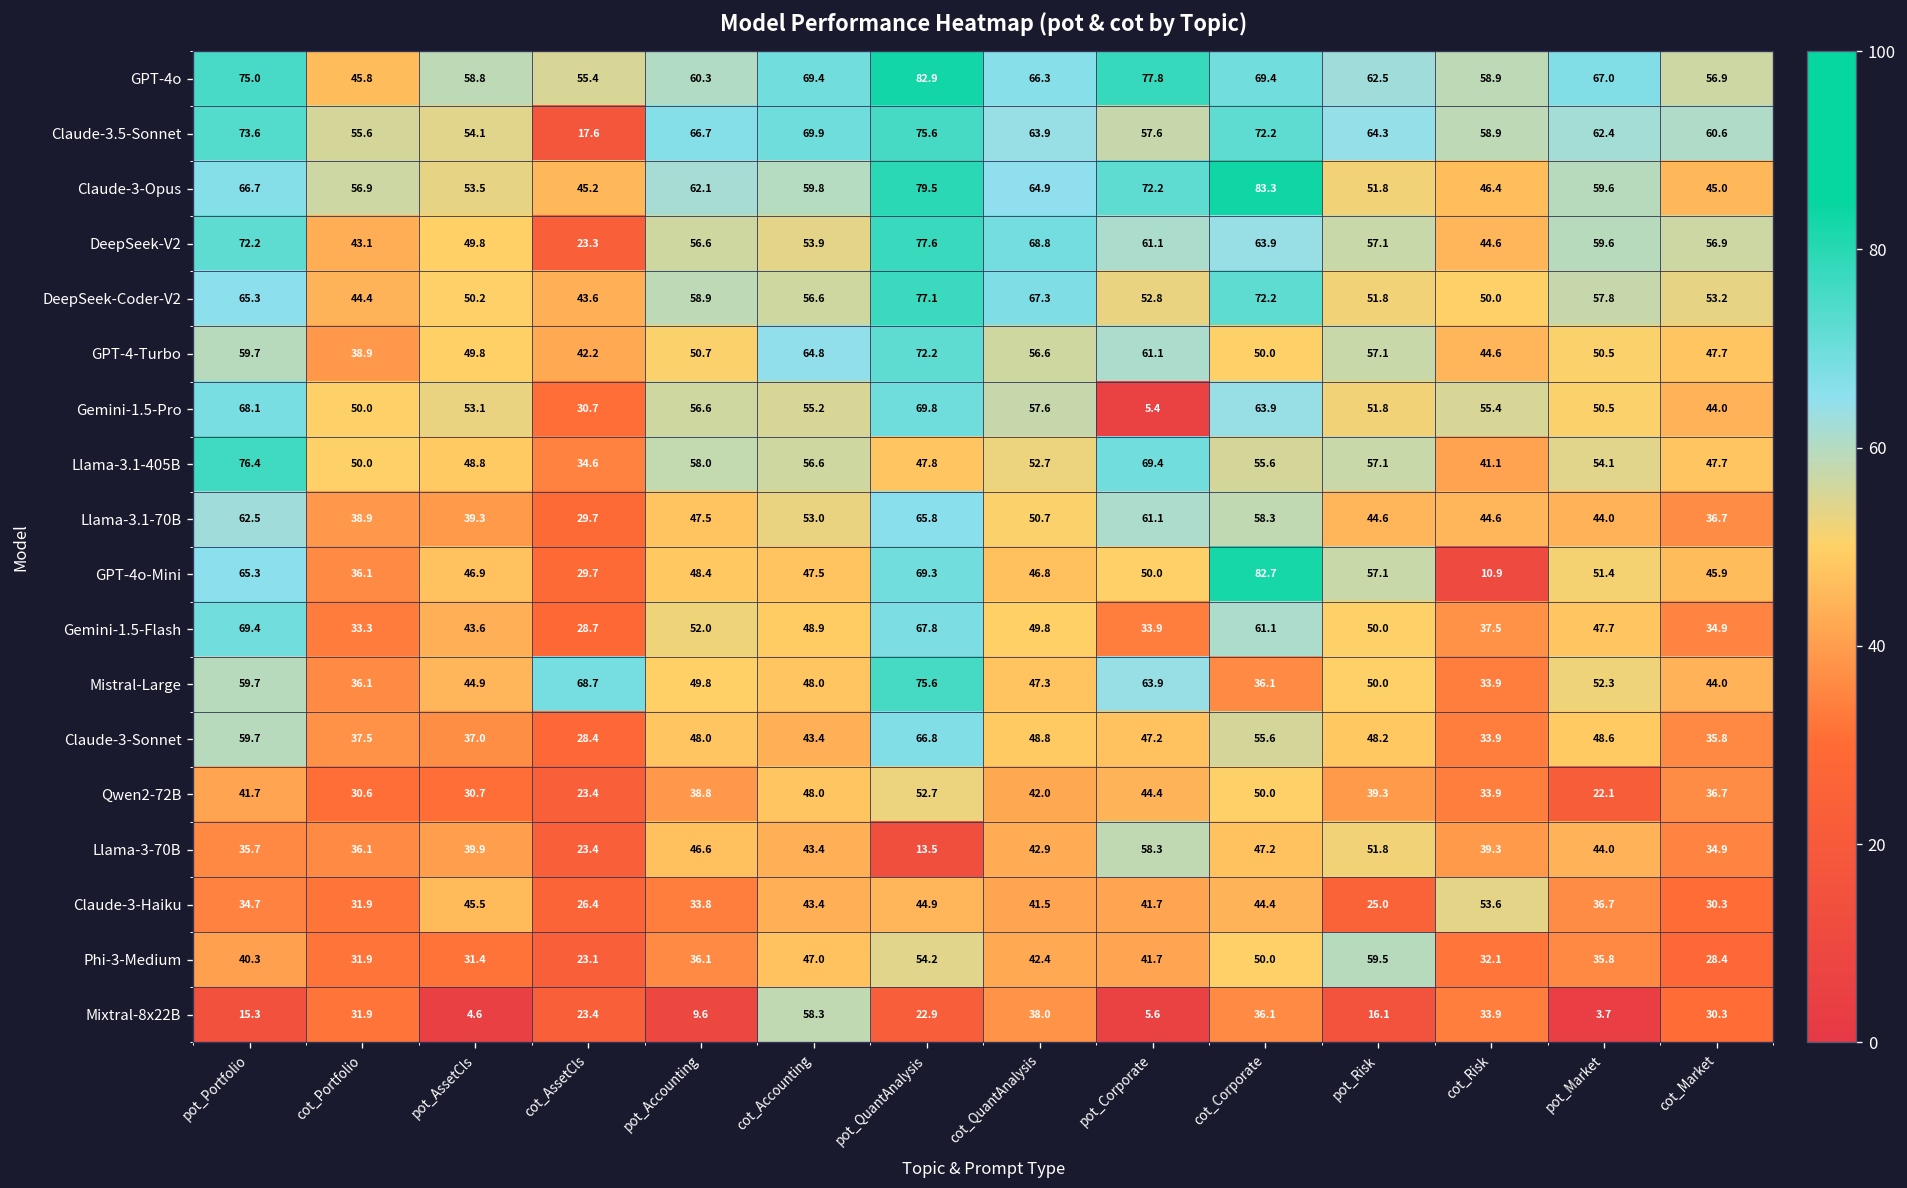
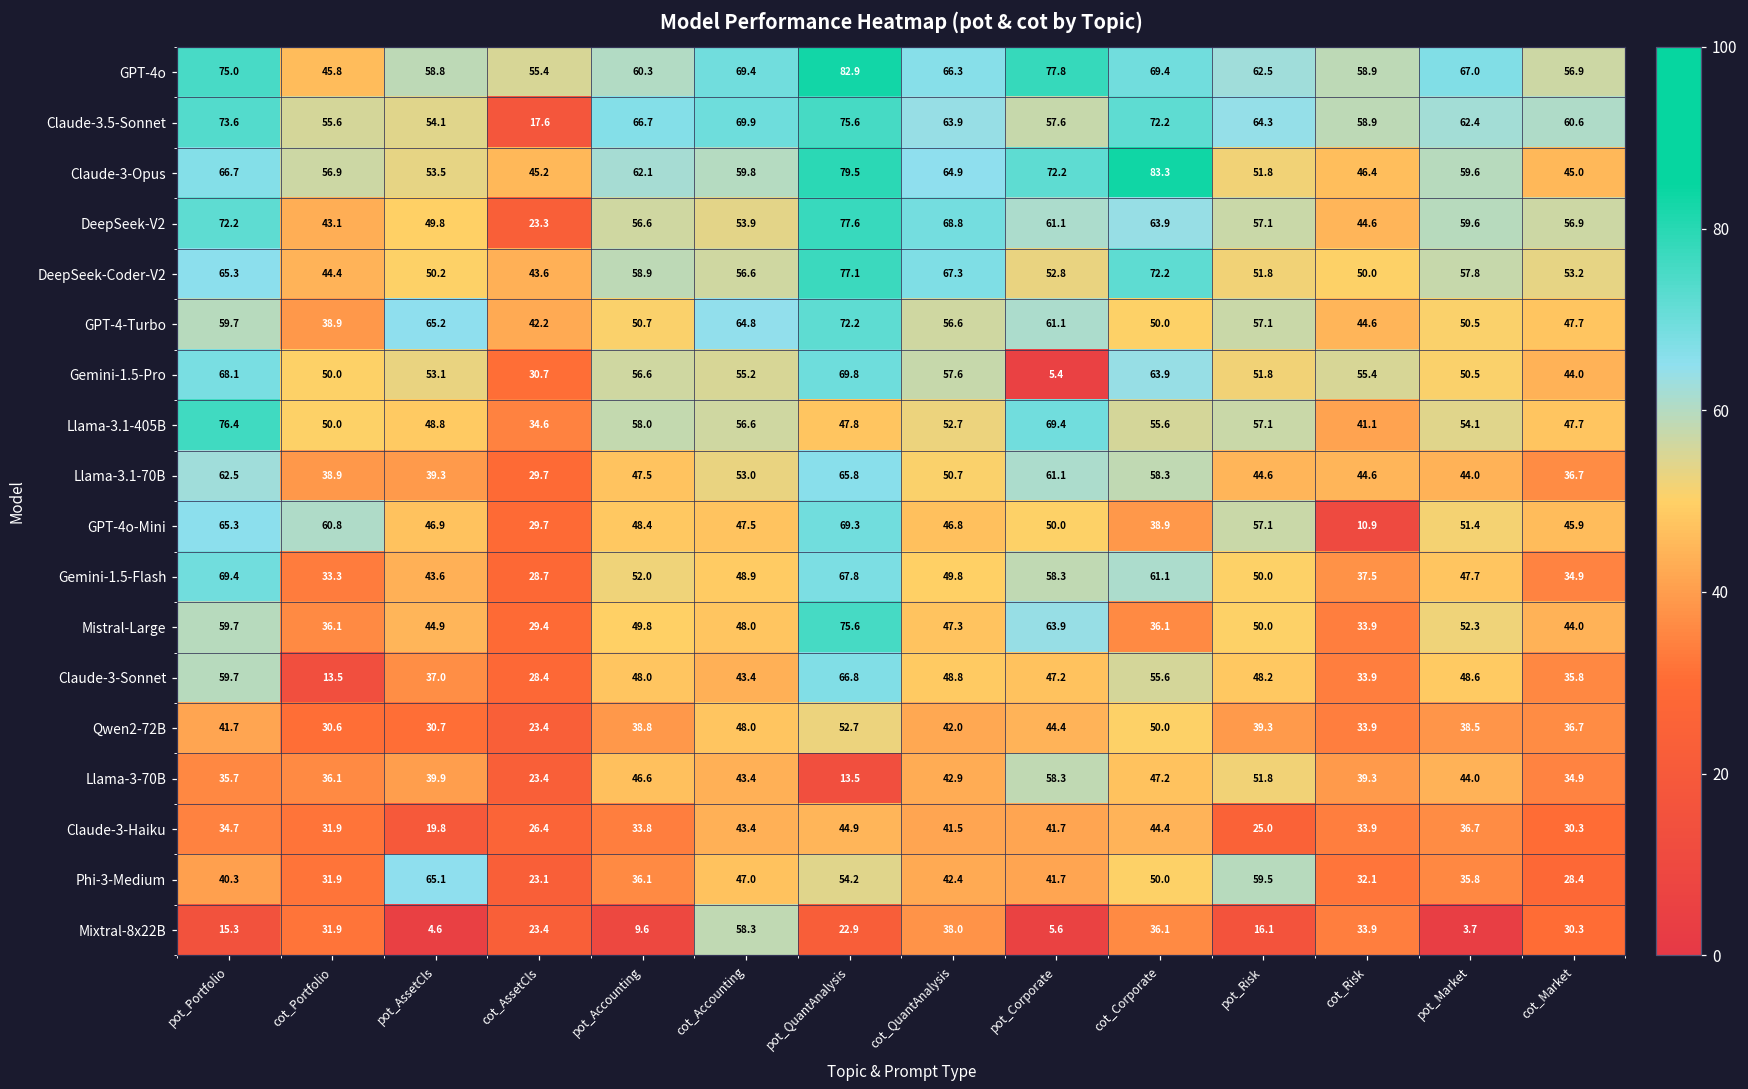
  {
    "GPT-4-Turbo": {
      "pot_Portfolio": 59.7,
      "cot_Portfolio": 38.9,
-     "pot_AssetCls": 49.8,
+     "pot_AssetCls": 65.2,
      "cot_AssetCls": 42.2,
      "pot_Accounting": 50.7,
      "cot_Accounting": 64.8,
      "pot_QuantAnalysis": 72.2,
      "cot_QuantAnalysis": 56.6,
      "pot_Corporate": 61.1,
      "cot_Corporate": 50.0,
      "pot_Risk": 57.1,
      "cot_Risk": 44.6,
      "pot_Market": 50.5,
      "cot_Market": 47.7
    },
    "GPT-4o-Mini": {
      "pot_Portfolio": 65.3,
-     "cot_Portfolio": 36.1,
+     "cot_Portfolio": 60.8,
      "pot_AssetCls": 46.9,
      "cot_AssetCls": 29.7,
      "pot_Accounting": 48.4,
      "cot_Accounting": 47.5,
      "pot_QuantAnalysis": 69.3,
      "cot_QuantAnalysis": 46.8,
      "pot_Corporate": 50.0,
-     "cot_Corporate": 82.7,
+     "cot_Corporate": 38.9,
      "pot_Risk": 57.1,
      "cot_Risk": 10.9,
      "pot_Market": 51.4,
      "cot_Market": 45.9
    },
    "Gemini-1.5-Flash": {
      "pot_Portfolio": 69.4,
      "cot_Portfolio": 33.3,
      "pot_AssetCls": 43.6,
      "cot_AssetCls": 28.7,
      "pot_Accounting": 52.0,
      "cot_Accounting": 48.9,
      "pot_QuantAnalysis": 67.8,
      "cot_QuantAnalysis": 49.8,
-     "pot_Corporate": 33.9,
+     "pot_Corporate": 58.3,
      "cot_Corporate": 61.1,
      "pot_Risk": 50.0,
      "cot_Risk": 37.5,
      "pot_Market": 47.7,
      "cot_Market": 34.9
    },
    "Mistral-Large": {
      "pot_Portfolio": 59.7,
      "cot_Portfolio": 36.1,
      "pot_AssetCls": 44.9,
-     "cot_AssetCls": 68.7,
+     "cot_AssetCls": 29.4,
      "pot_Accounting": 49.8,
      "cot_Accounting": 48.0,
      "pot_QuantAnalysis": 75.6,
      "cot_QuantAnalysis": 47.3,
      "pot_Corporate": 63.9,
      "cot_Corporate": 36.1,
      "pot_Risk": 50.0,
      "cot_Risk": 33.9,
      "pot_Market": 52.3,
      "cot_Market": 44.0
    },
    "Claude-3-Sonnet": {
      "pot_Portfolio": 59.7,
-     "cot_Portfolio": 37.5,
+     "cot_Portfolio": 13.5,
      "pot_AssetCls": 37.0,
      "cot_AssetCls": 28.4,
      "pot_Accounting": 48.0,
      "cot_Accounting": 43.4,
      "pot_QuantAnalysis": 66.8,
      "cot_QuantAnalysis": 48.8,
      "pot_Corporate": 47.2,
      "cot_Corporate": 55.6,
      "pot_Risk": 48.2,
      "cot_Risk": 33.9,
      "pot_Market": 48.6,
      "cot_Market": 35.8
    },
    "Qwen2-72B": {
      "pot_Portfolio": 41.7,
      "cot_Portfolio": 30.6,
      "pot_AssetCls": 30.7,
      "cot_AssetCls": 23.4,
      "pot_Accounting": 38.8,
      "cot_Accounting": 48.0,
      "pot_QuantAnalysis": 52.7,
      "cot_QuantAnalysis": 42.0,
      "pot_Corporate": 44.4,
      "cot_Corporate": 50.0,
      "pot_Risk": 39.3,
      "cot_Risk": 33.9,
-     "pot_Market": 22.1,
+     "pot_Market": 38.5,
      "cot_Market": 36.7
    },
    "Claude-3-Haiku": {
      "pot_Portfolio": 34.7,
      "cot_Portfolio": 31.9,
-     "pot_AssetCls": 45.5,
+     "pot_AssetCls": 19.8,
      "cot_AssetCls": 26.4,
      "pot_Accounting": 33.8,
      "cot_Accounting": 43.4,
      "pot_QuantAnalysis": 44.9,
      "cot_QuantAnalysis": 41.5,
      "pot_Corporate": 41.7,
      "cot_Corporate": 44.4,
      "pot_Risk": 25.0,
-     "cot_Risk": 53.6,
+     "cot_Risk": 33.9,
      "pot_Market": 36.7,
      "cot_Market": 30.3
    },
    "Phi-3-Medium": {
      "pot_Portfolio": 40.3,
      "cot_Portfolio": 31.9,
-     "pot_AssetCls": 31.4,
+     "pot_AssetCls": 65.1,
      "cot_AssetCls": 23.1,
      "pot_Accounting": 36.1,
      "cot_Accounting": 47.0,
      "pot_QuantAnalysis": 54.2,
      "cot_QuantAnalysis": 42.4,
      "pot_Corporate": 41.7,
      "cot_Corporate": 50.0,
      "pot_Risk": 59.5,
      "cot_Risk": 32.1,
      "pot_Market": 35.8,
      "cot_Market": 28.4
    }
  }
